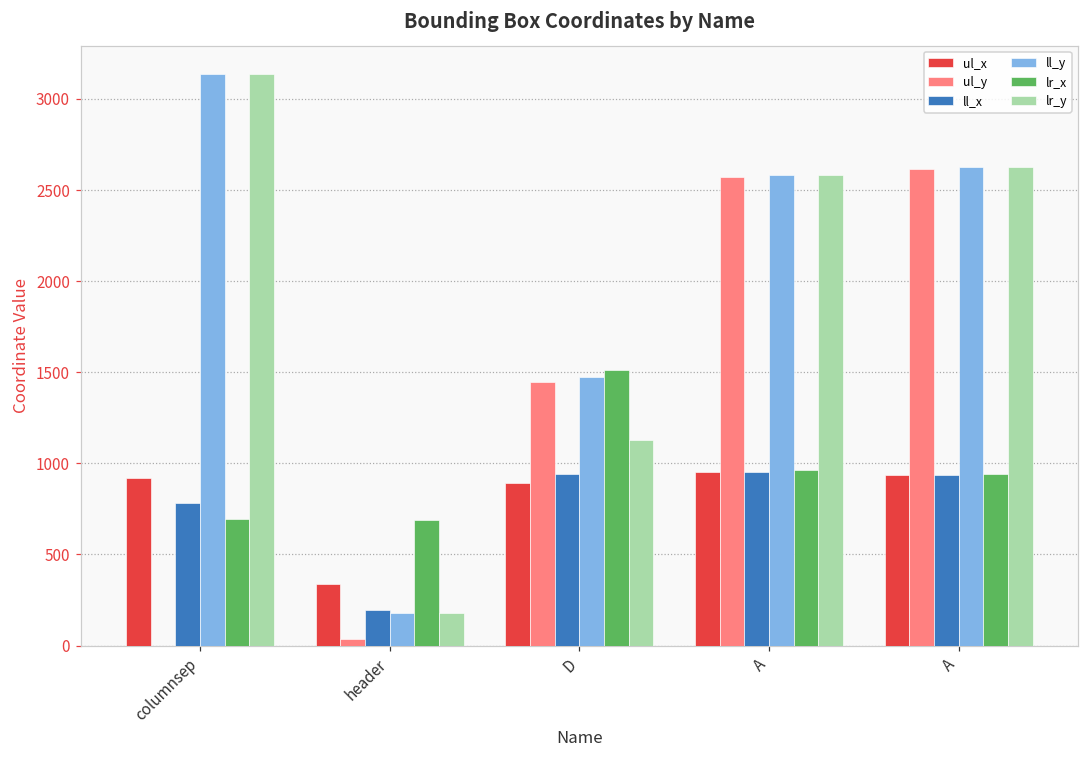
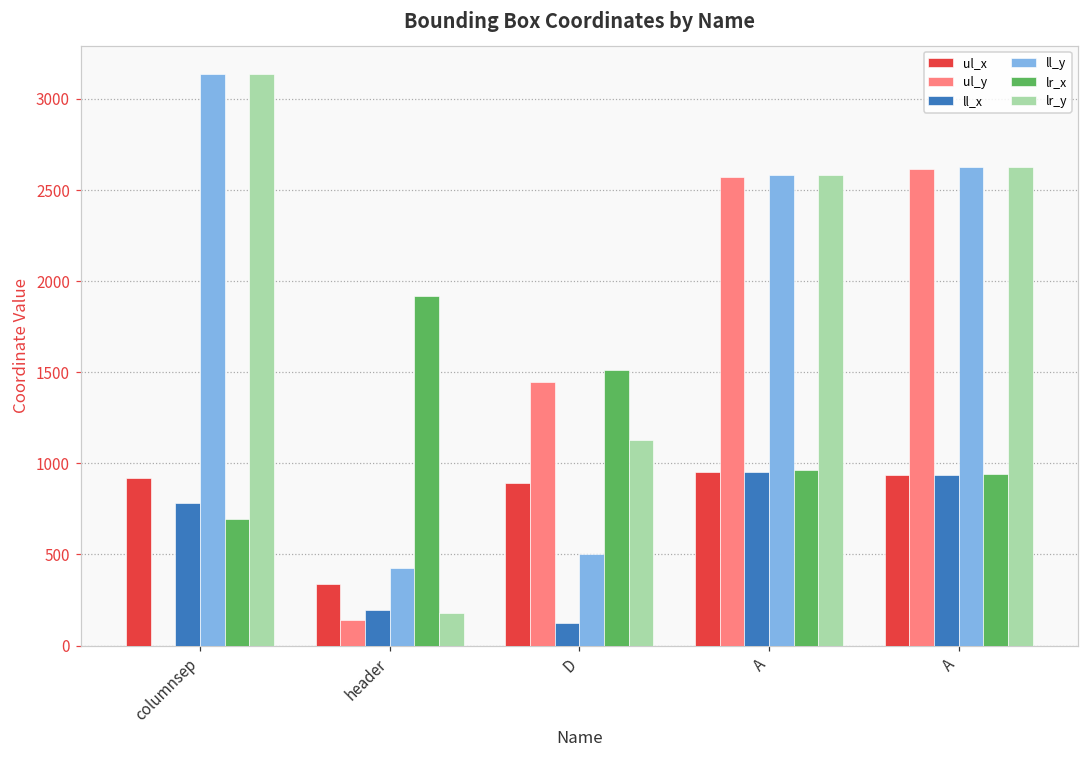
  {
    "ul_x": {
      "columnsep": 920,
      "header": 340,
      "D": 890
    },
    "ul_y": {
      "columnsep": 0,
-     "header": 40,
+     "header": 140,
      "D": 1450
    },
    "ll_x": {
      "columnsep": 780,
      "header": 200,
-     "D": 940
+     "D": 120
    },
    "ll_y": {
      "columnsep": 3140,
-     "header": 180,
-     "D": 1480
+     "header": 430,
+     "D": 500
    },
    "lr_x": {
      "columnsep": 700,
-     "header": 690,
+     "header": 1920,
      "D": 1520
    },
    "lr_y": {
      "columnsep": 3140,
      "header": 180,
      "D": 1130
    }
  }
